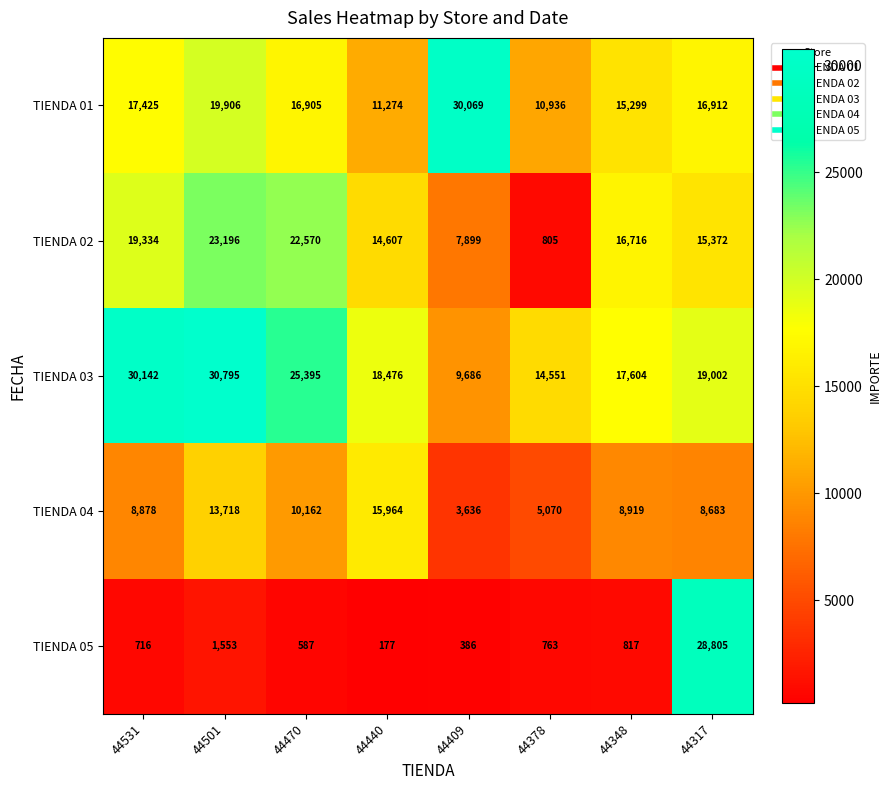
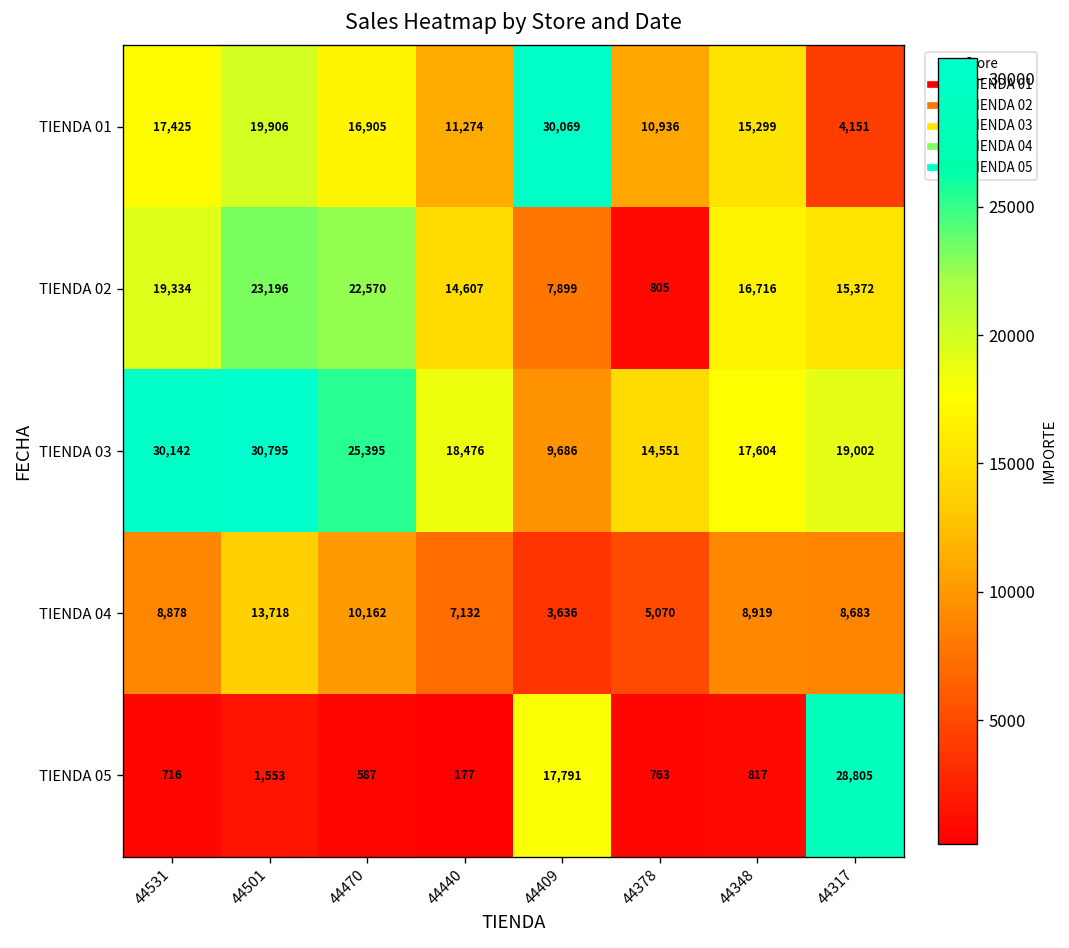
  {
    "TIENDA 01": {
      "44531": "17,425",
      "44501": "19,906",
      "44470": "16,905",
      "44440": "11,274",
      "44409": "30,069",
      "44378": "10,936",
      "44348": "15,299",
-     "44317": "16,912"
+     "44317": "4,151"
    },
    "TIENDA 02": {
      "44531": "19,334",
      "44501": "23,196",
      "44470": "22,570",
      "44440": "14,607",
      "44409": "7,899",
      "44378": "805",
      "44348": "16,716",
      "44317": "15,372"
    },
    "TIENDA 03": {
      "44531": "30,142",
      "44501": "30,795",
      "44470": "25,395",
      "44440": "18,476",
      "44409": "9,686",
      "44378": "14,551",
      "44348": "17,604",
      "44317": "19,002"
    },
    "TIENDA 04": {
      "44531": "8,878",
      "44501": "13,718",
      "44470": "10,162",
-     "44440": "15,964",
+     "44440": "7,132",
      "44409": "3,636",
      "44378": "5,070",
      "44348": "8,919",
      "44317": "8,683"
    },
    "TIENDA 05": {
      "44531": "716",
      "44501": "1,553",
      "44470": "587",
      "44440": "177",
-     "44409": "386",
+     "44409": "17,791",
      "44378": "763",
      "44348": "817",
      "44317": "28,805"
    }
  }
